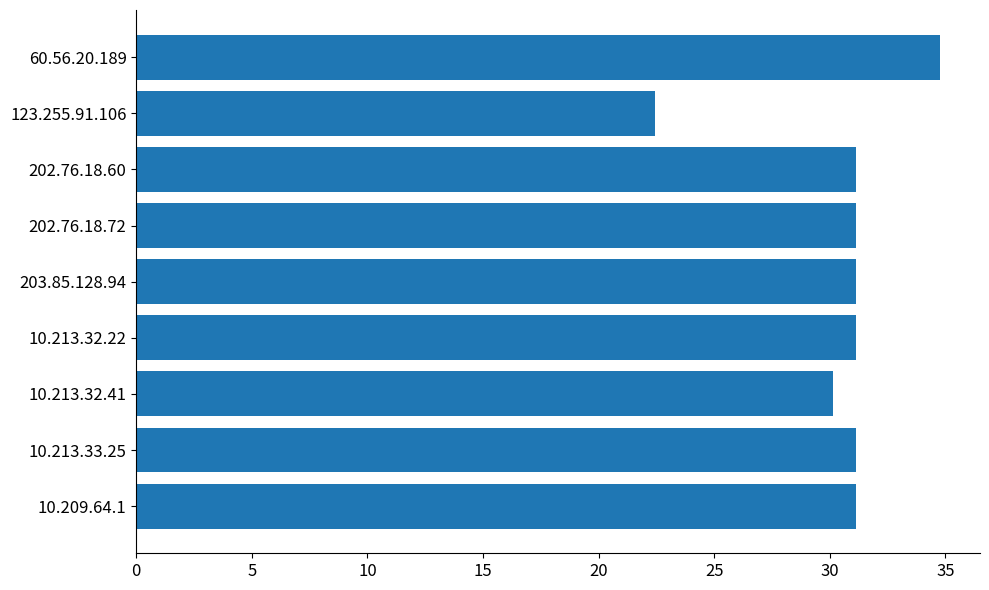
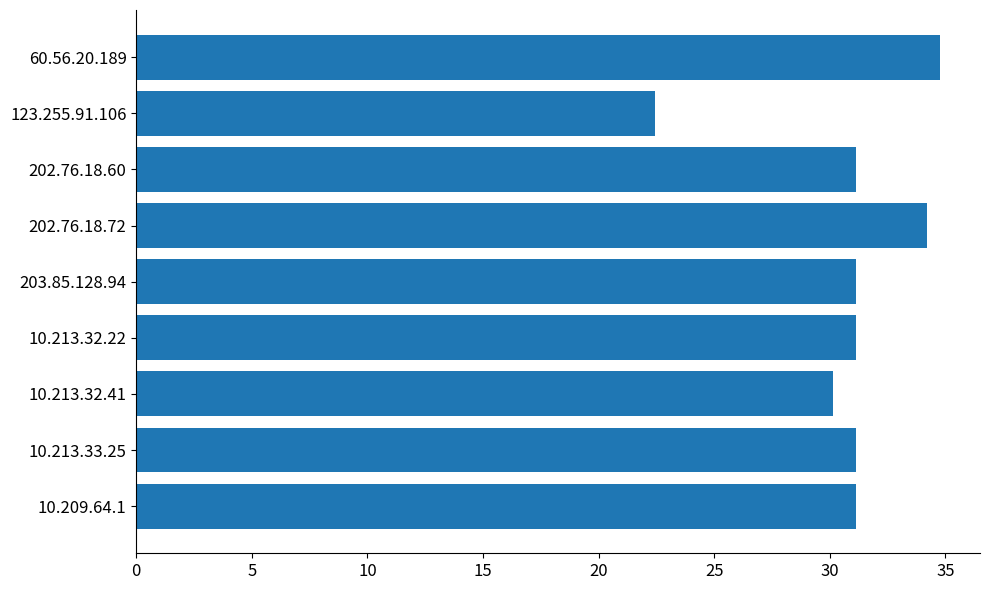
  {
    "60.56.20.189": 34.8,
    "123.255.91.106": 22.4,
    "202.76.18.60": 31.2,
-   "202.76.18.72": 31.2,
+   "202.76.18.72": 34.2,
    "203.85.128.94": 31.2,
    "10.213.32.22": 31.2,
    "10.213.32.41": 30.2,
    "10.213.33.25": 31.2,
    "10.209.64.1": 31.2
  }
